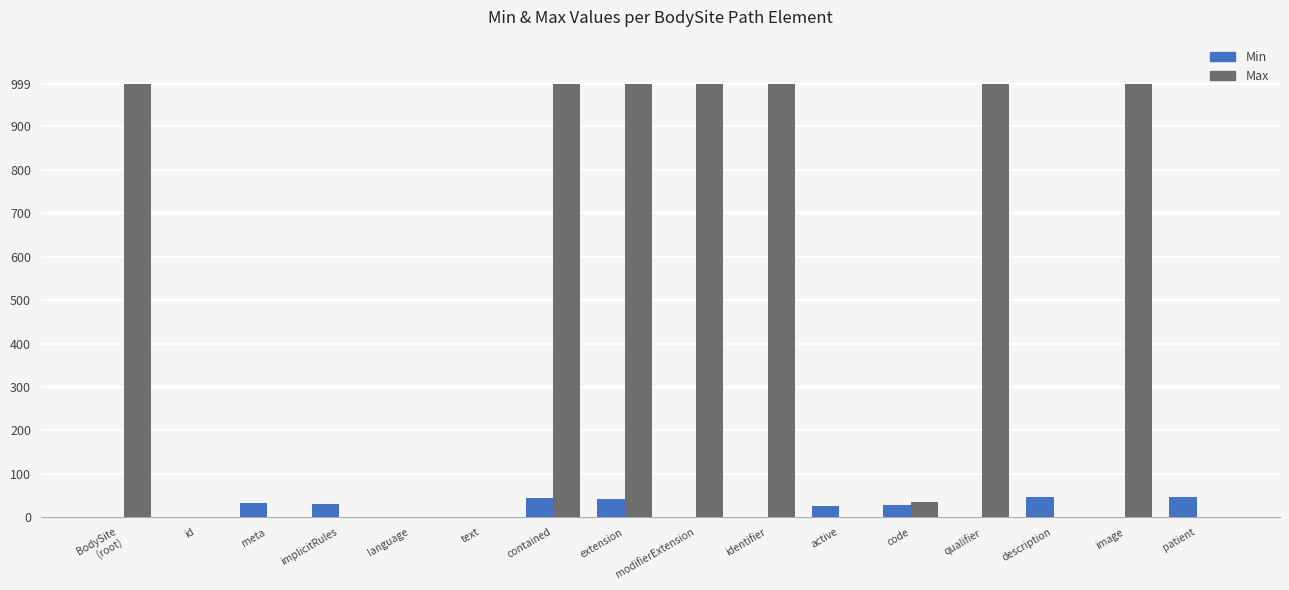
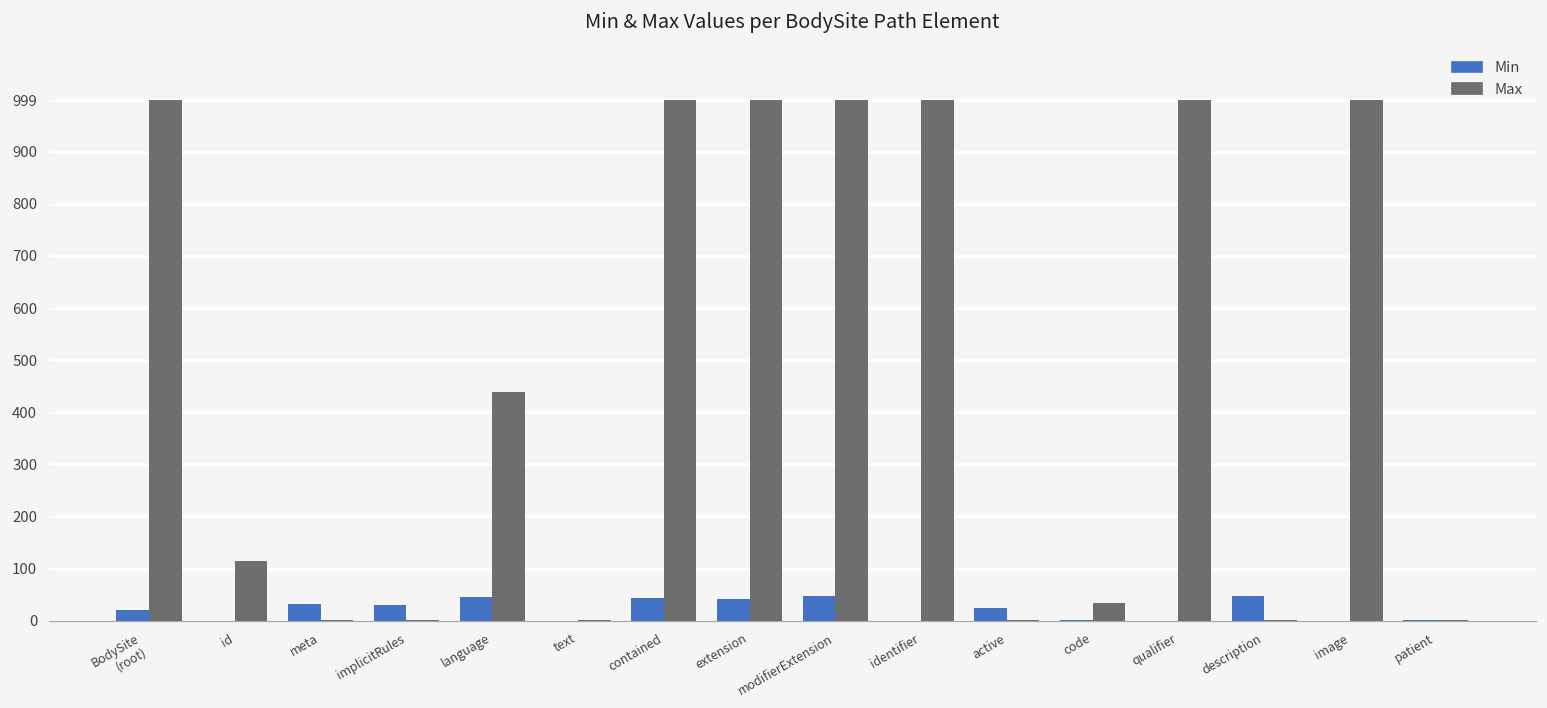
  {
    "Min": {
-     "BodySite (root)": 0,
+     "BodySite (root)": 20,
      "id": 0,
      "meta": 30,
      "implicitRules": 30,
-     "language": 0,
+     "language": 50,
      "text": 0,
      "contained": 40,
      "extension": 40,
-     "modifierExtension": 0,
+     "modifierExtension": 50,
      "identifier": 0,
      "active": 30,
-     "code": 30,
+     "code": 0,
      "qualifier": 0,
      "description": 50,
      "image": 0,
-     "patient": 50
+     "patient": 0
    },
    "Max": {
      "BodySite (root)": 1000,
-     "id": 0,
-     "language": 0,
+     "id": 120,
+     "language": 440,
      "contained": 1000,
      "extension": 1000,
      "modifierExtension": 1000,
      "identifier": 1000,
      "code": 30,
      "qualifier": 1000,
      "image": 1000
    }
  }
